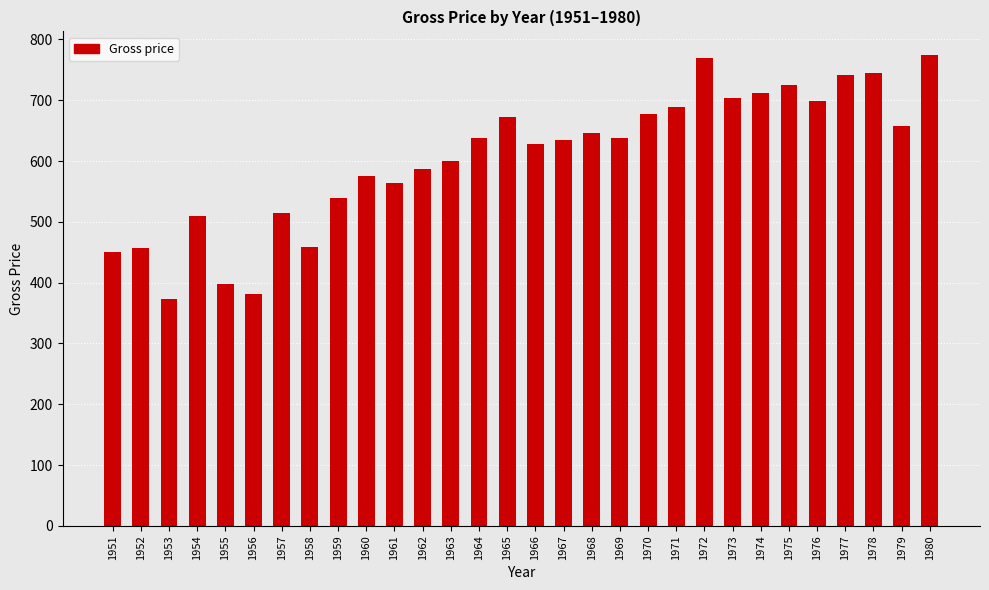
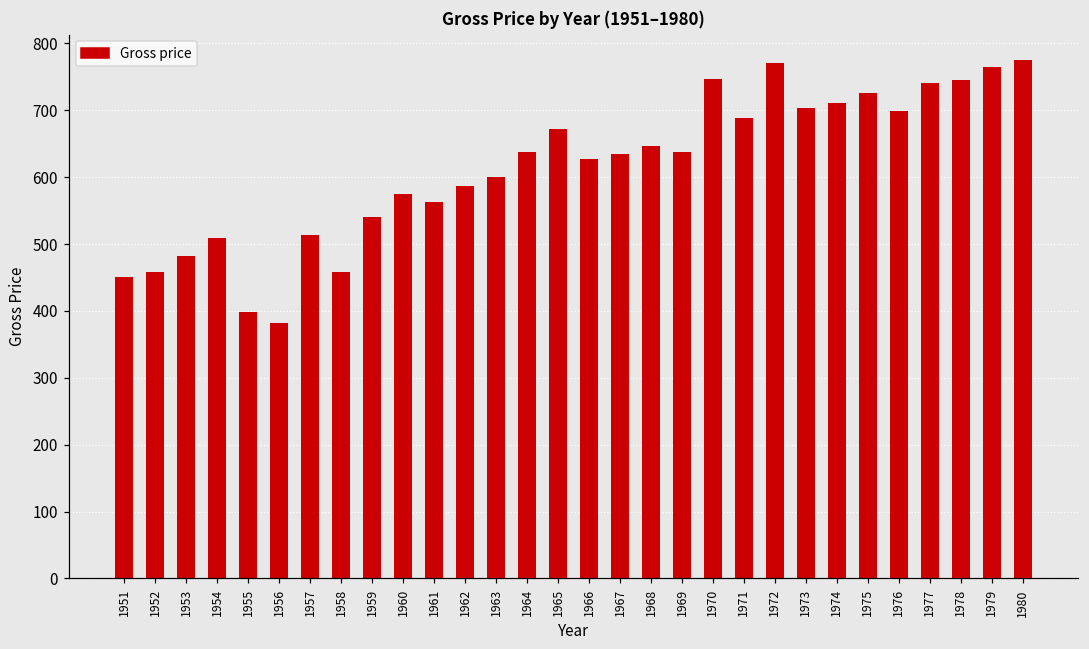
  {
    "1951": 450,
    "1952": 460,
-   "1953": 370,
+   "1953": 480,
    "1954": 510,
    "1955": 400,
    "1956": 380,
    "1957": 510,
    "1958": 460,
    "1959": 540,
    "1960": 580,
    "1961": 560,
    "1962": 590,
    "1963": 600,
    "1964": 640,
    "1965": 670,
    "1966": 630,
    "1967": 630,
    "1968": 650,
    "1969": 640,
-   "1970": 680,
+   "1970": 750,
    "1971": 690,
    "1972": 770,
    "1973": 700,
    "1974": 710,
    "1975": 730,
    "1976": 700,
    "1977": 740,
    "1978": 750,
-   "1979": 660,
+   "1979": 760,
    "1980": 770
  }
